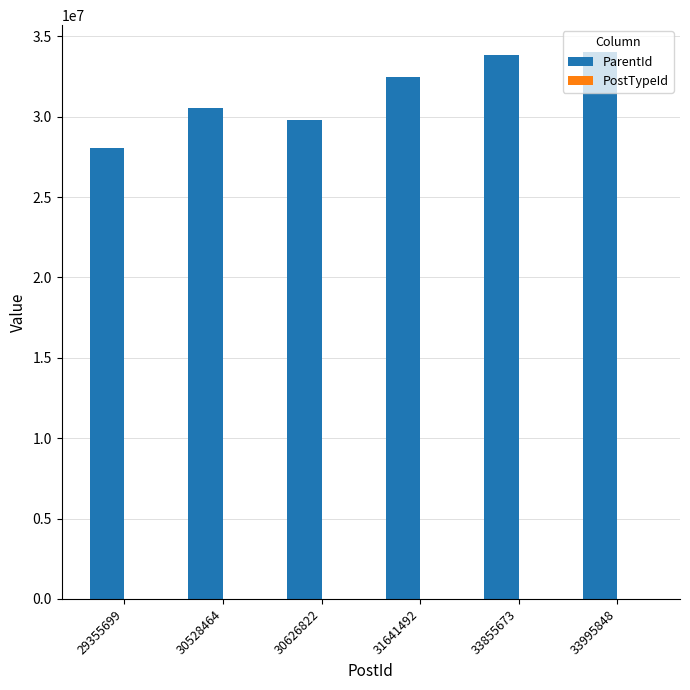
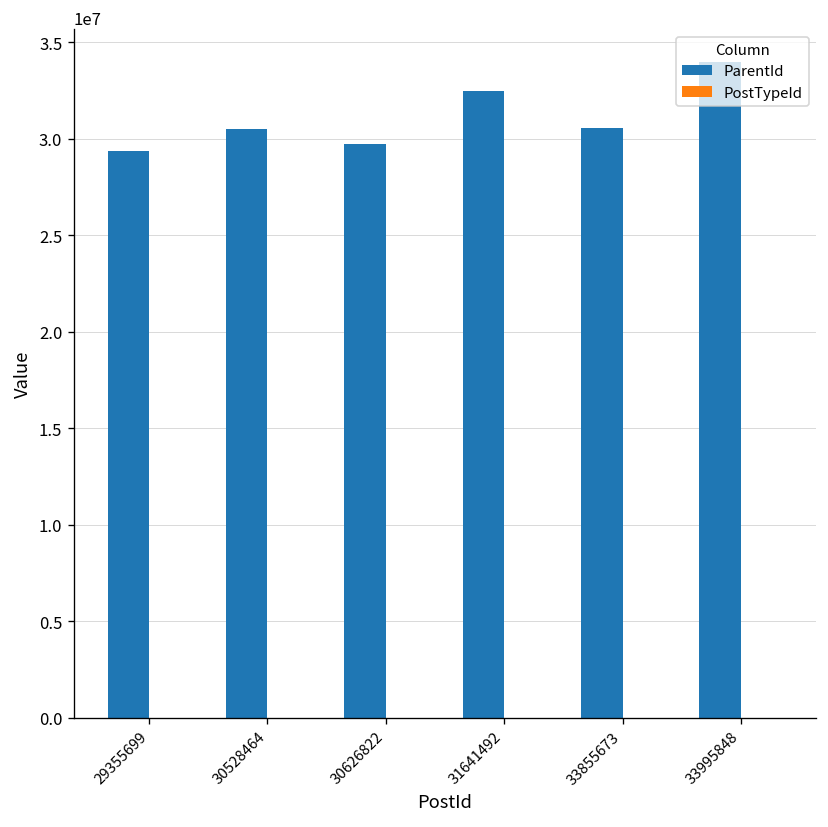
  {
    "ParentId": {
-     "29355699": 28100000,
+     "29355699": 29400000,
      "30528464": 30500000,
      "30626822": 29800000,
      "31641492": 32500000,
-     "33855673": 33900000
+     "33855673": 30600000
    }
  }
